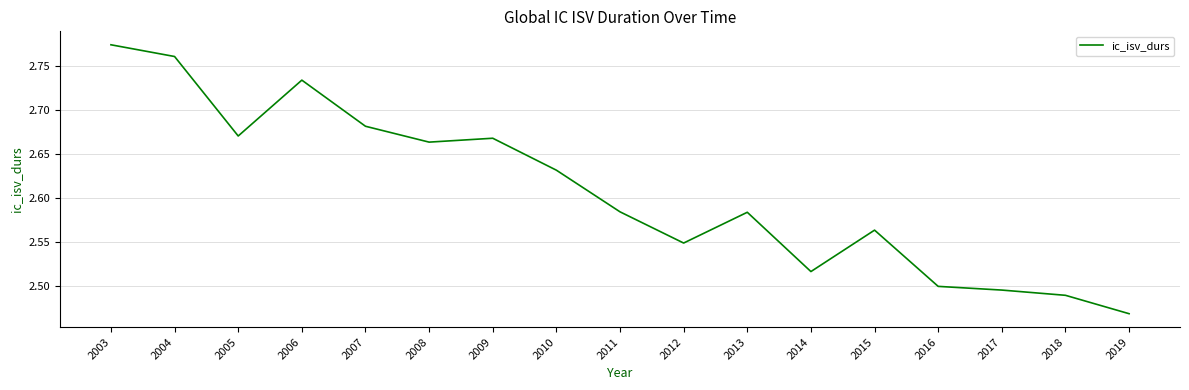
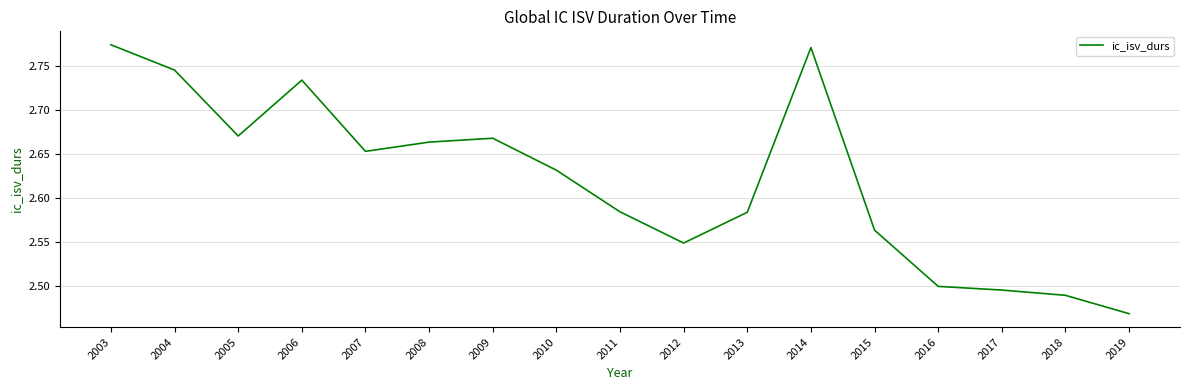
  {
    "2003": 2.77,
-   "2004": 2.76,
+   "2004": 2.74,
    "2005": 2.67,
    "2006": 2.73,
-   "2007": 2.68,
+   "2007": 2.65,
    "2008": 2.66,
    "2009": 2.67,
    "2010": 2.63,
    "2011": 2.58,
    "2012": 2.55,
    "2013": 2.58,
-   "2014": 2.52,
+   "2014": 2.77,
    "2015": 2.56,
    "2016": 2.50,
    "2017": 2.50,
    "2018": 2.49,
    "2019": 2.47
  }
